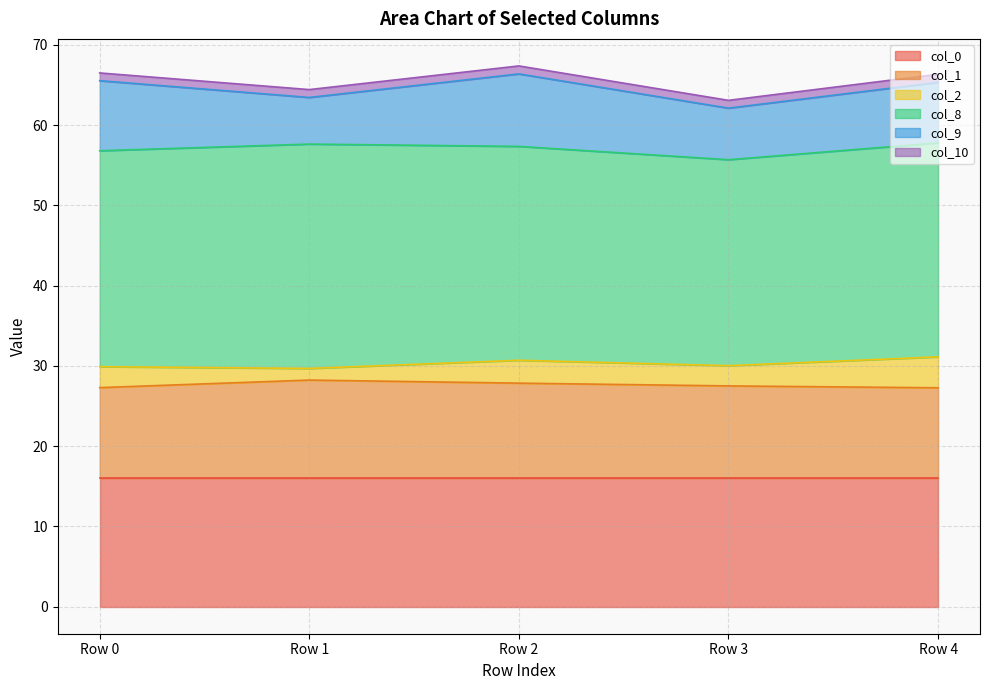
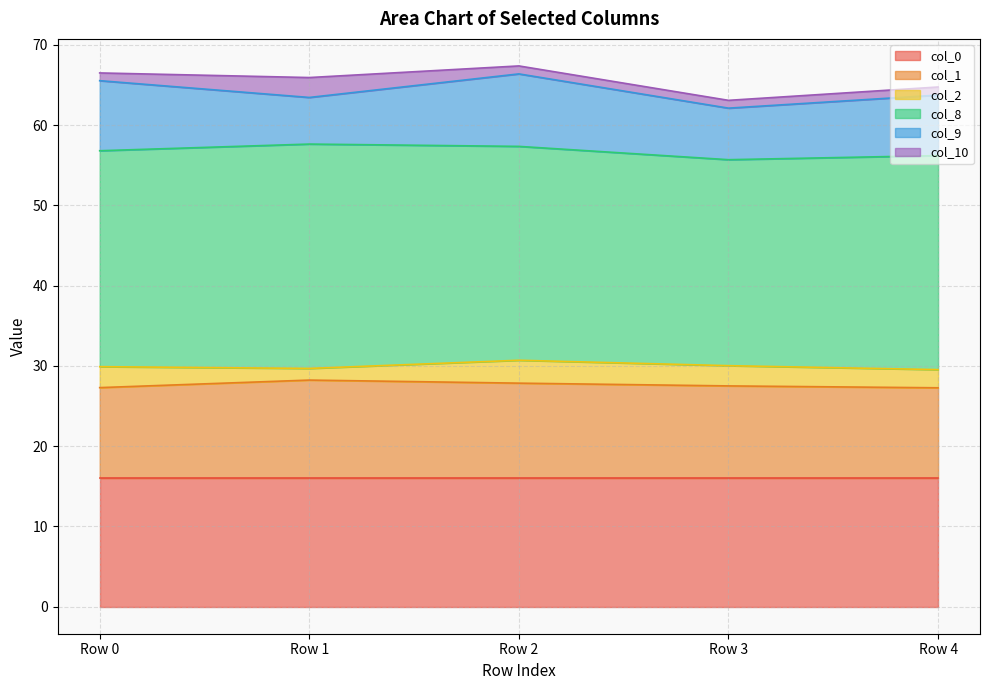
  {
    "col_2": {
      "Row 0": 3,
      "Row 1": 1,
      "Row 2": 3,
      "Row 3": 3,
-     "Row 4": 4
+     "Row 4": 2
    },
    "col_8": {
      "Row 0": 27,
      "Row 1": 28,
      "Row 2": 27,
      "Row 3": 26
    },
    "col_9": {
      "Row 0": 9,
      "Row 1": 6,
      "Row 2": 9,
      "Row 3": 6
    },
    "col_10": {
      "Row 0": 1,
-     "Row 1": 1,
+     "Row 1": 2,
      "Row 2": 1,
      "Row 3": 1
    }
  }
